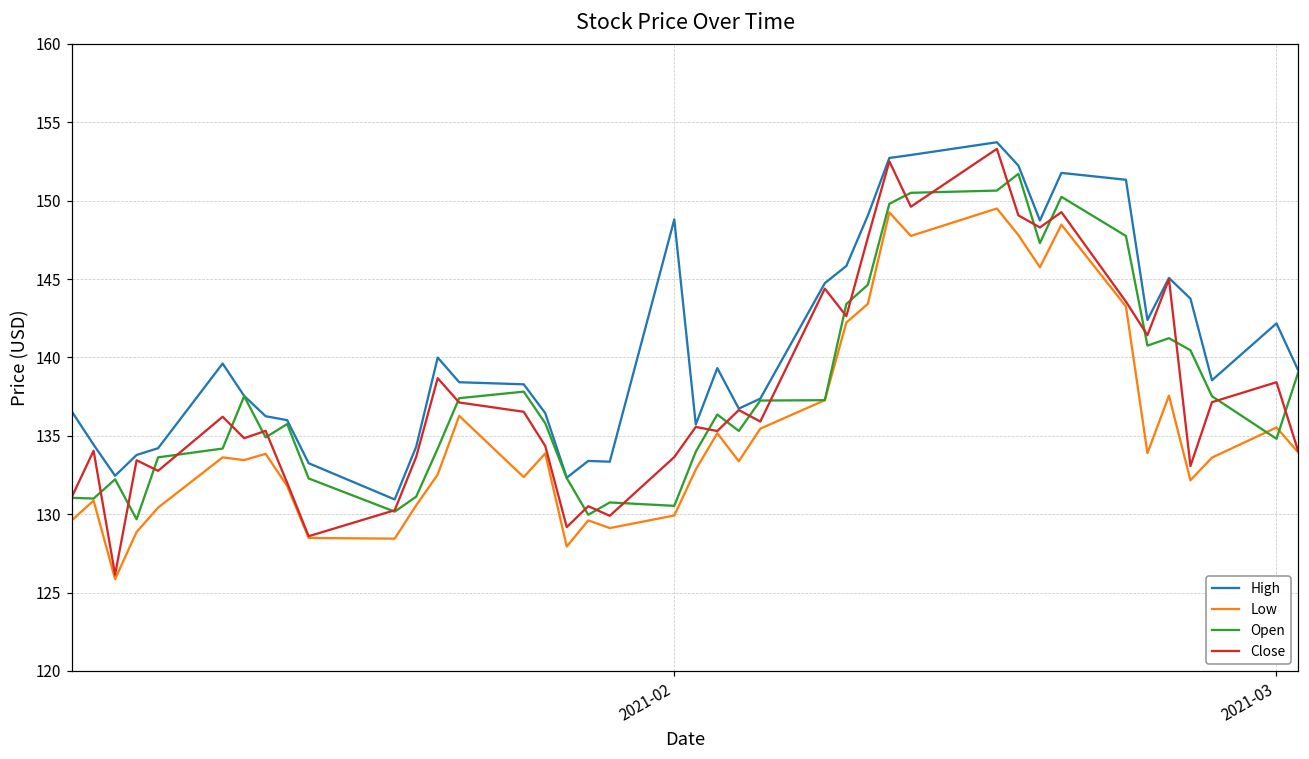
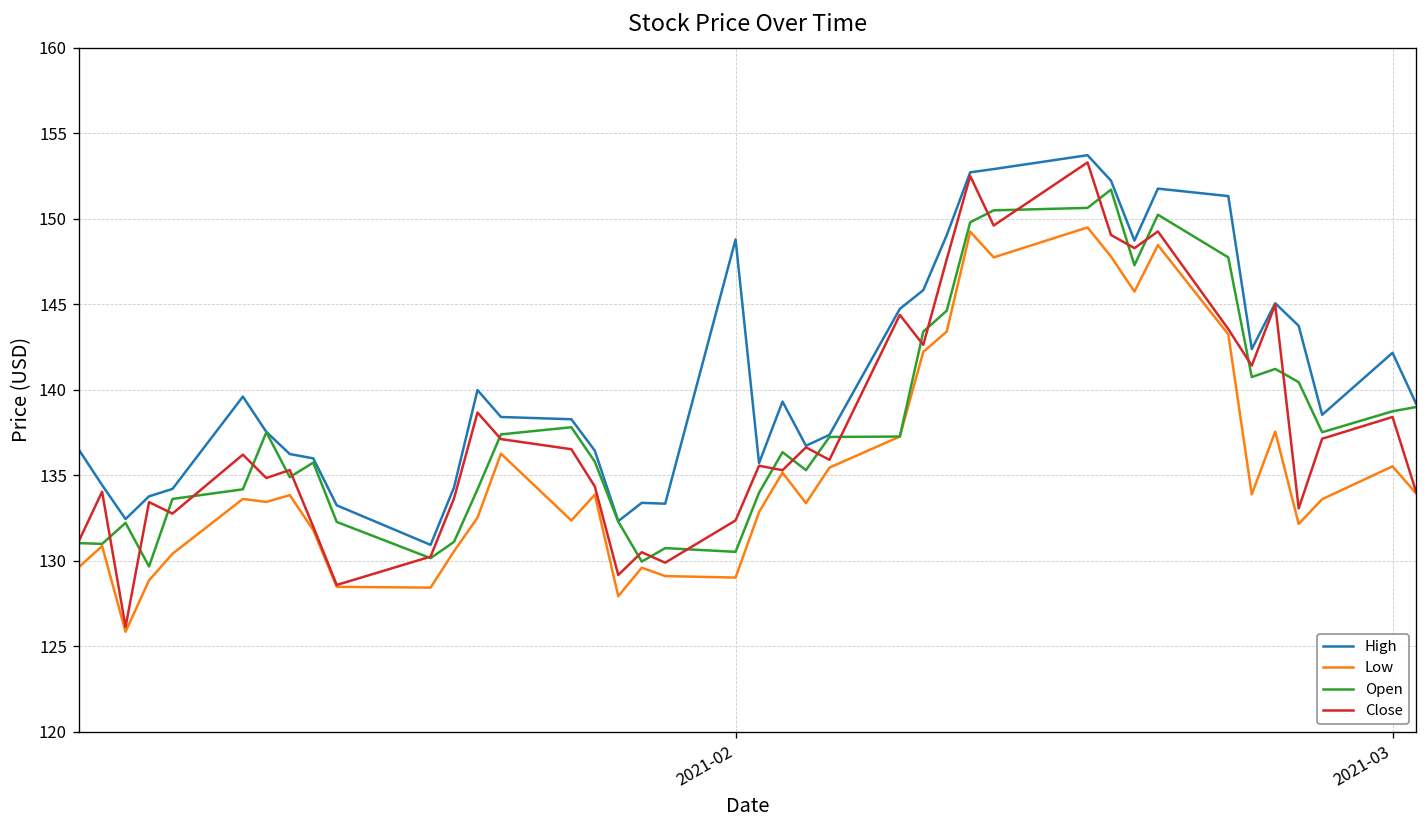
  {
    "High": {
      "2021-02": 148.8,
      "2021-03": 142.2
    },
    "Low": {
-     "2021-02": 129.9,
+     "2021-02": 129.0,
      "2021-03": 135.5
    },
    "Open": {
      "2021-02": 130.5,
-     "2021-03": 134.8
+     "2021-03": 138.8
    },
    "Close": {
-     "2021-02": 133.6,
+     "2021-02": 132.4,
      "2021-03": 138.4
    }
  }
